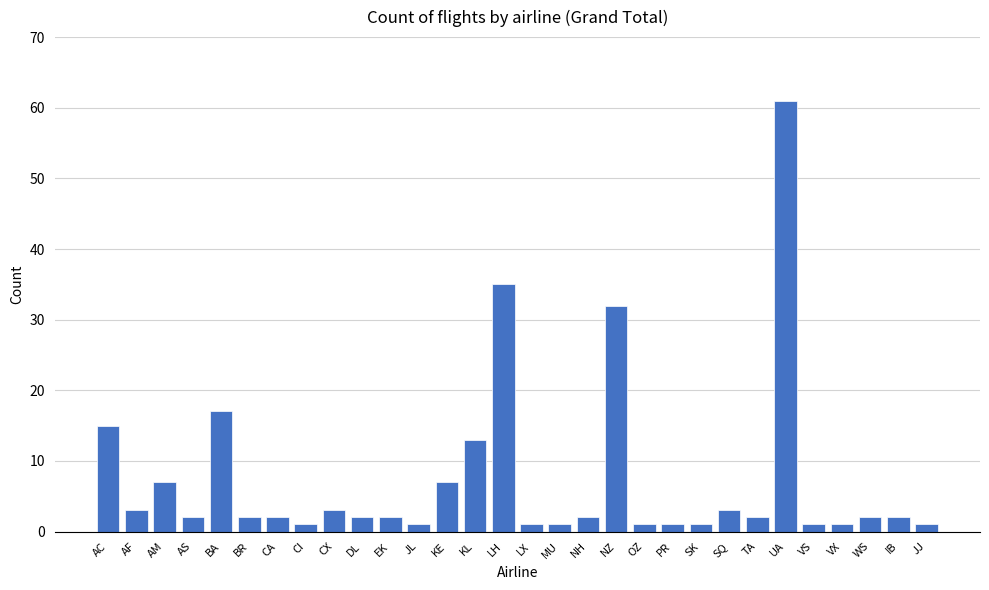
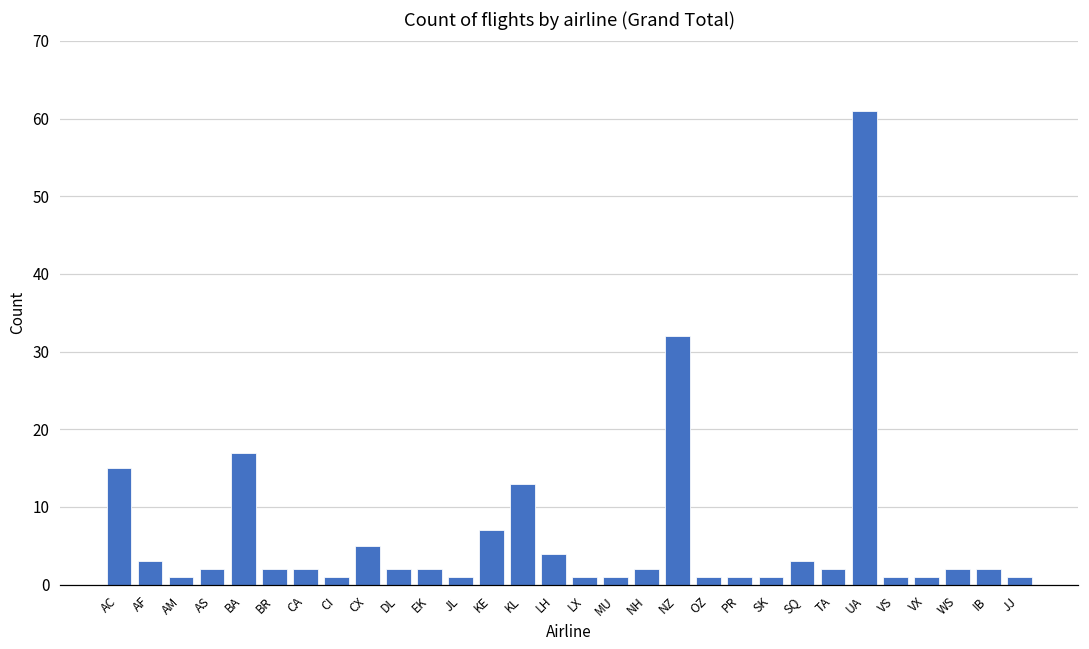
  {
    "AC": 15,
    "AF": 3,
-   "AM": 7,
+   "AM": 1,
    "AS": 2,
    "BA": 17,
    "BR": 2,
    "CA": 2,
    "CI": 1,
-   "CX": 3,
+   "CX": 5,
    "DL": 2,
    "EK": 2,
    "JL": 1,
    "KE": 7,
    "KL": 13,
-   "LH": 35,
+   "LH": 4,
    "LX": 1,
    "MU": 1,
    "NH": 2,
    "NZ": 32,
    "OZ": 1,
    "PR": 1,
    "SK": 1,
    "SQ": 3,
    "TA": 2,
    "UA": 61,
    "VS": 1,
    "VX": 1,
    "WS": 2,
    "IB": 2,
    "JJ": 1
  }
